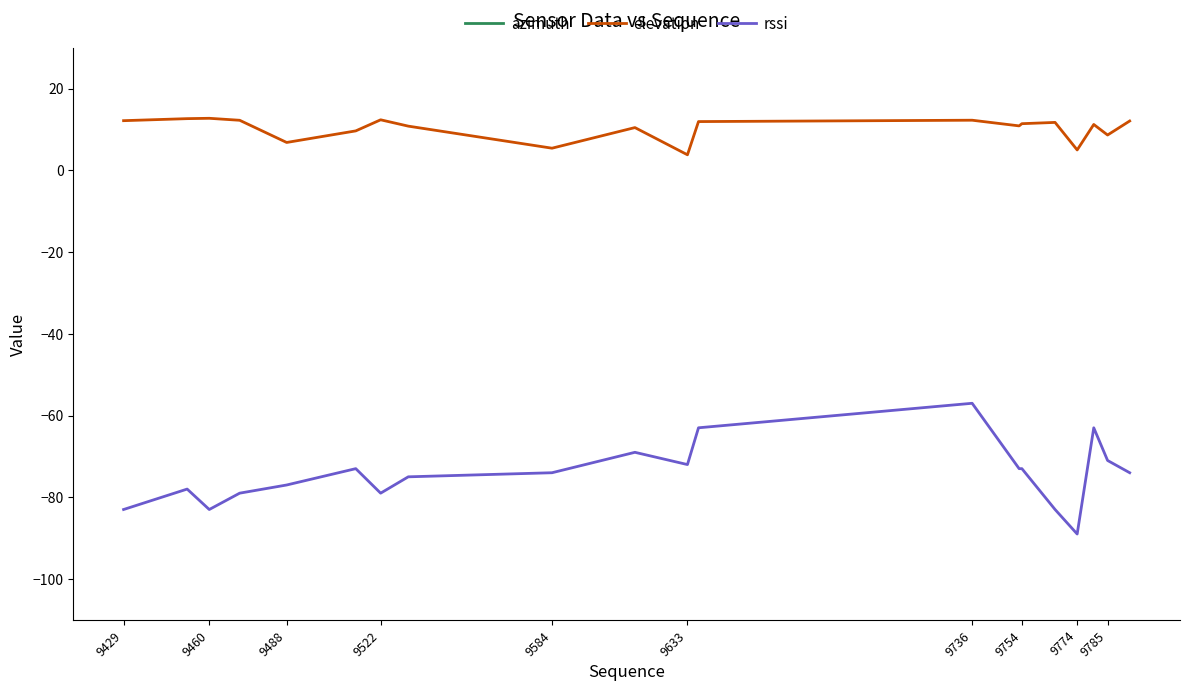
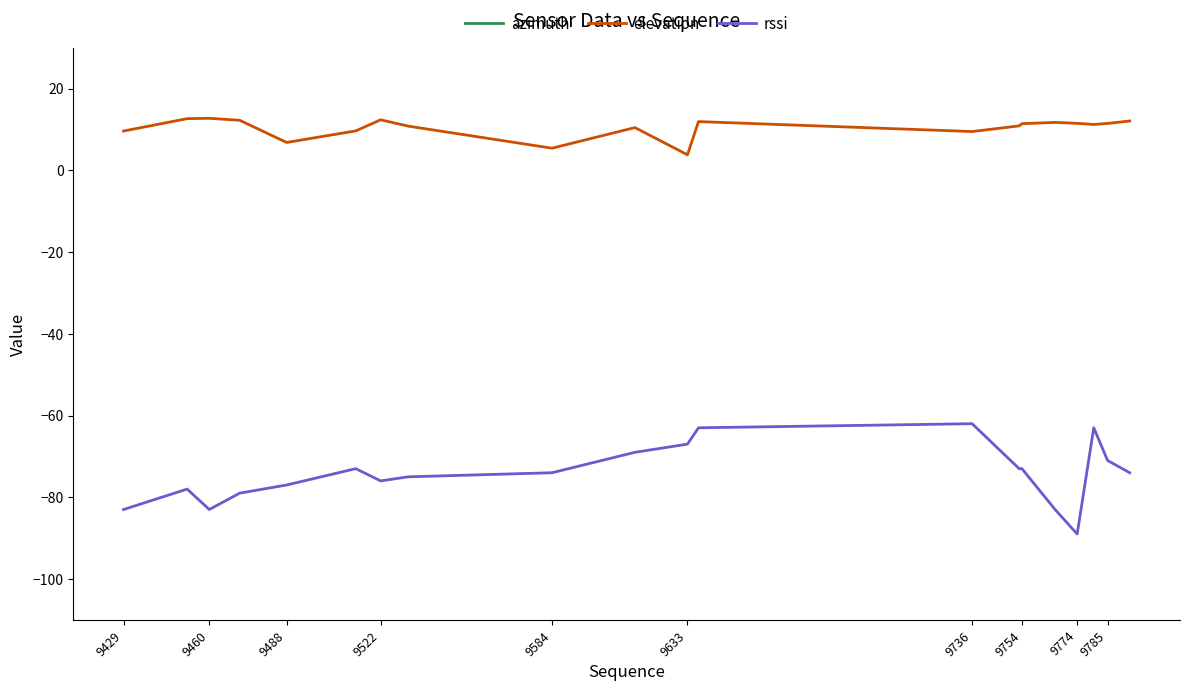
  {
    "elevation": {
-     "9429": 12,
+     "9429": 10,
      "9460": 13,
      "9488": 7,
      "9522": 12,
      "9584": 5,
      "9633": 4,
-     "9736": 12,
+     "9736": 10,
      "9754": 11,
-     "9774": 5,
-     "9785": 9
+     "9774": 12,
+     "9785": 11
    },
    "rssi": {
      "9429": -83,
      "9460": -83,
      "9488": -77,
-     "9522": -79,
+     "9522": -76,
      "9584": -74,
-     "9633": -72,
-     "9736": -57,
+     "9633": -67,
+     "9736": -62,
      "9754": -73,
      "9774": -89,
      "9785": -71
    }
  }
